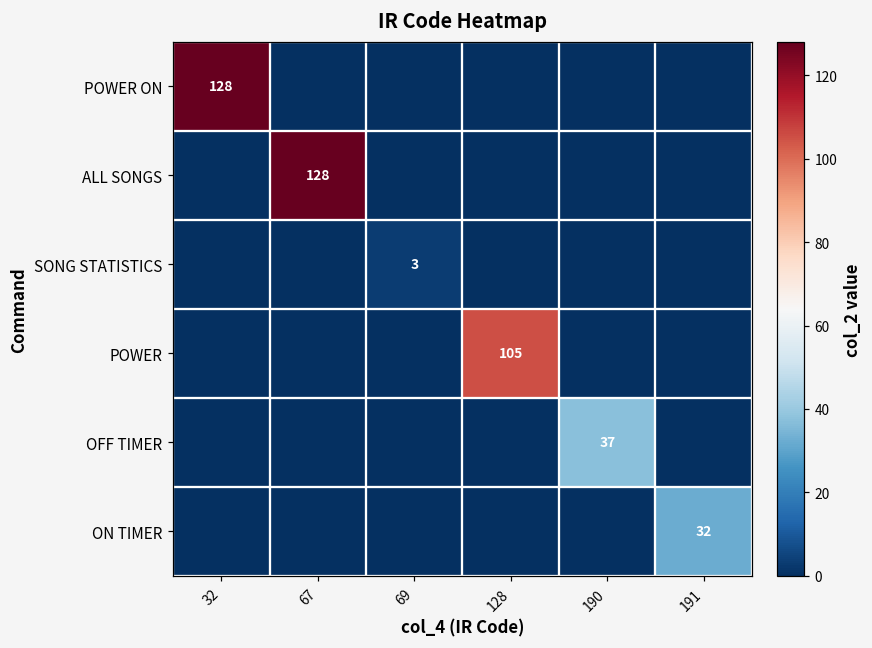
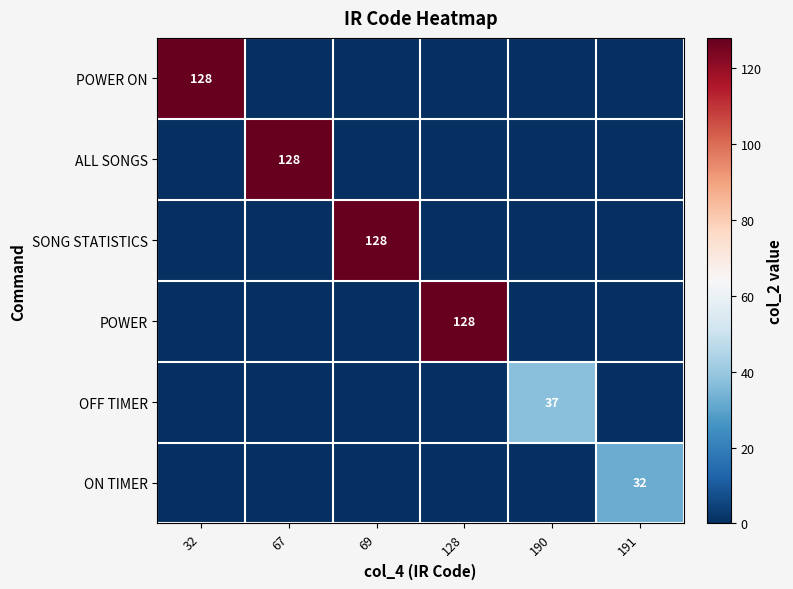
  {
    "POWER ON": {
      "32": 128
    },
    "ALL SONGS": {
      "67": 128
    },
    "SONG STATISTICS": {
-     "69": 3
+     "69": 128
    },
    "POWER": {
-     "128": 105
+     "128": 128
    },
    "OFF TIMER": {
      "190": 37
    },
    "ON TIMER": {
      "191": 32
    }
  }
